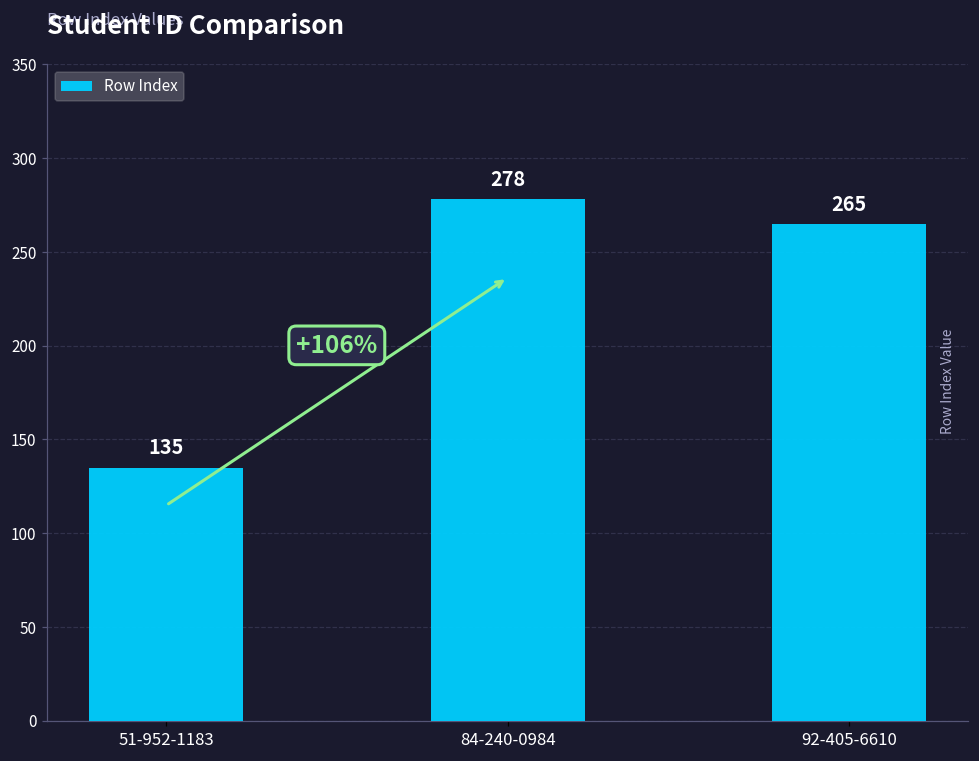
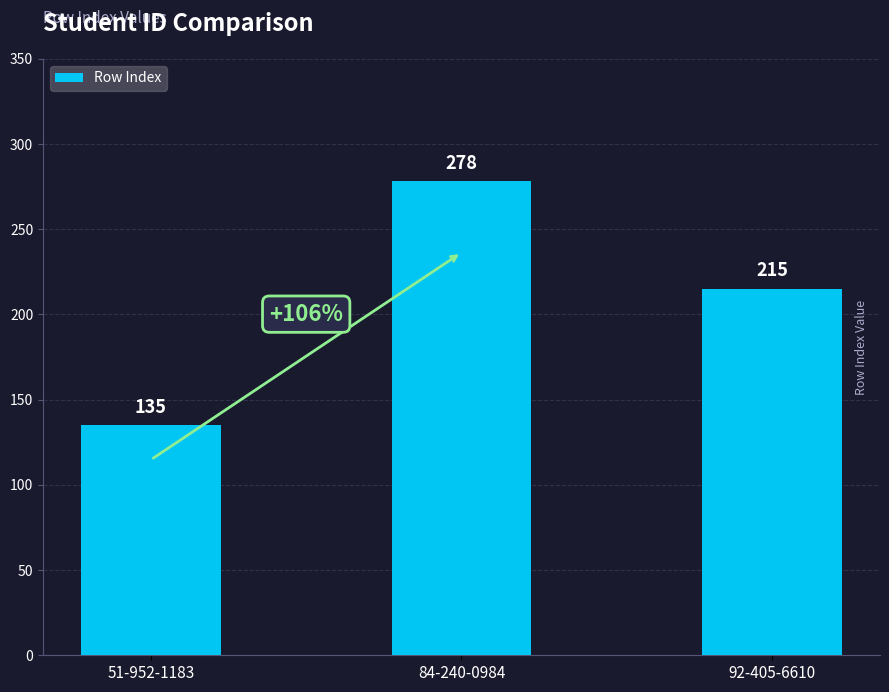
  {
    "51-952-1183": 135,
    "84-240-0984": 278,
-   "92-405-6610": 265
+   "92-405-6610": 215
  }
